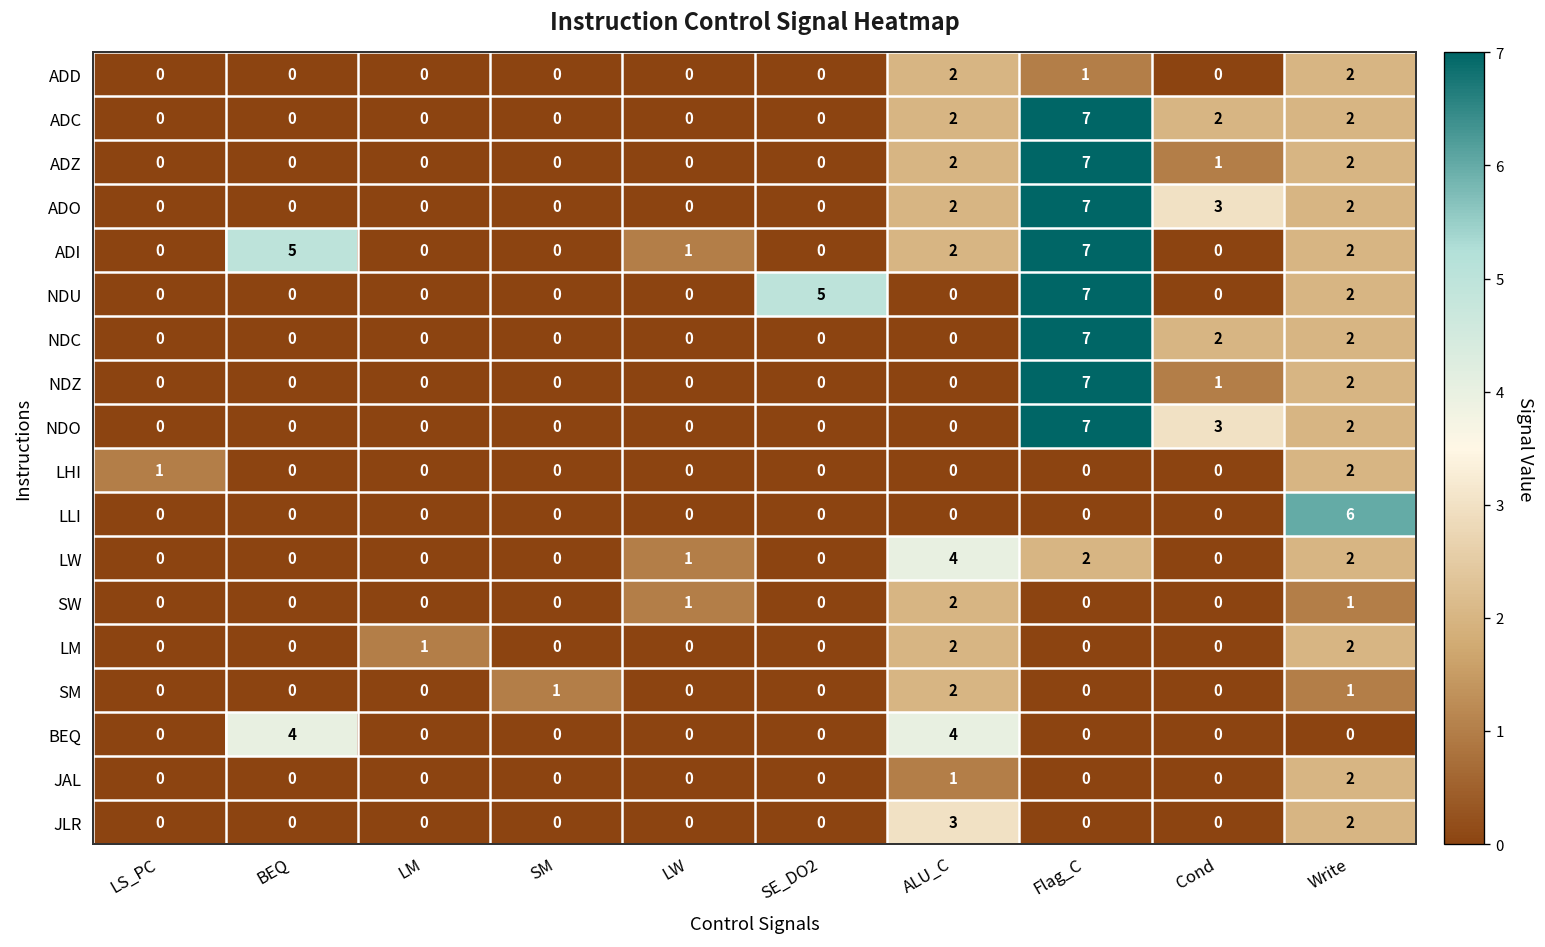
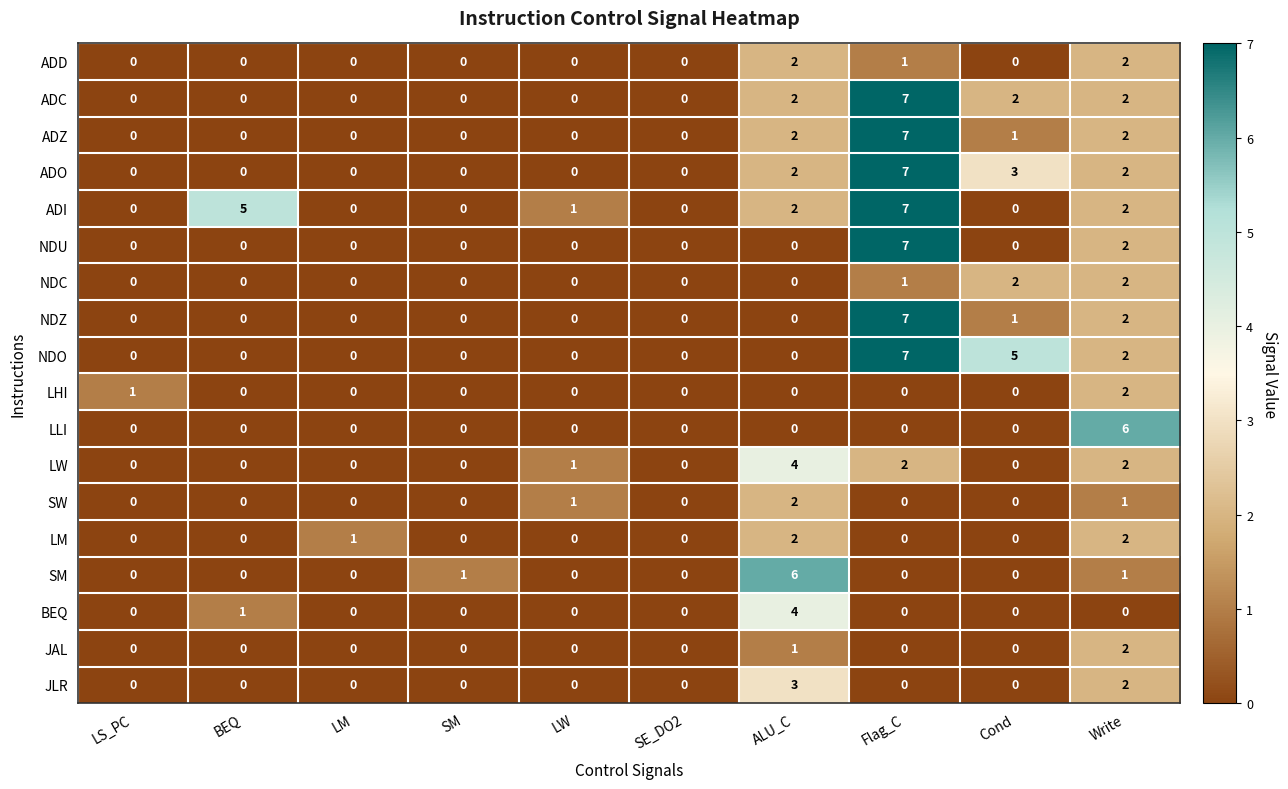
  {
    "ADD": {
      "LS_PC": 0,
      "BEQ": 0,
      "LM": 0,
      "SM": 0,
      "LW": 0,
      "SE_DO2": 0,
      "ALU_C": 2,
      "Flag_C": 1,
      "Cond": 0,
      "Write": 2
    },
    "ADC": {
      "LS_PC": 0,
      "BEQ": 0,
      "LM": 0,
      "SM": 0,
      "LW": 0,
      "SE_DO2": 0,
      "ALU_C": 2,
      "Flag_C": 7,
      "Cond": 2,
      "Write": 2
    },
    "ADZ": {
      "LS_PC": 0,
      "BEQ": 0,
      "LM": 0,
      "SM": 0,
      "LW": 0,
      "SE_DO2": 0,
      "ALU_C": 2,
      "Flag_C": 7,
      "Cond": 1,
      "Write": 2
    },
    "ADO": {
      "LS_PC": 0,
      "BEQ": 0,
      "LM": 0,
      "SM": 0,
      "LW": 0,
      "SE_DO2": 0,
      "ALU_C": 2,
      "Flag_C": 7,
      "Cond": 3,
      "Write": 2
    },
    "ADI": {
      "LS_PC": 0,
      "BEQ": 5,
      "LM": 0,
      "SM": 0,
      "LW": 1,
      "SE_DO2": 0,
      "ALU_C": 2,
      "Flag_C": 7,
      "Cond": 0,
      "Write": 2
    },
    "NDU": {
      "LS_PC": 0,
      "BEQ": 0,
      "LM": 0,
      "SM": 0,
      "LW": 0,
-     "SE_DO2": 5,
+     "SE_DO2": 0,
      "ALU_C": 0,
      "Flag_C": 7,
      "Cond": 0,
      "Write": 2
    },
    "NDC": {
      "LS_PC": 0,
      "BEQ": 0,
      "LM": 0,
      "SM": 0,
      "LW": 0,
      "SE_DO2": 0,
      "ALU_C": 0,
-     "Flag_C": 7,
+     "Flag_C": 1,
      "Cond": 2,
      "Write": 2
    },
    "NDZ": {
      "LS_PC": 0,
      "BEQ": 0,
      "LM": 0,
      "SM": 0,
      "LW": 0,
      "SE_DO2": 0,
      "ALU_C": 0,
      "Flag_C": 7,
      "Cond": 1,
      "Write": 2
    },
    "NDO": {
      "LS_PC": 0,
      "BEQ": 0,
      "LM": 0,
      "SM": 0,
      "LW": 0,
      "SE_DO2": 0,
      "ALU_C": 0,
      "Flag_C": 7,
-     "Cond": 3,
+     "Cond": 5,
      "Write": 2
    },
    "LHI": {
      "LS_PC": 1,
      "BEQ": 0,
      "LM": 0,
      "SM": 0,
      "LW": 0,
      "SE_DO2": 0,
      "ALU_C": 0,
      "Flag_C": 0,
      "Cond": 0,
      "Write": 2
    },
    "LLI": {
      "LS_PC": 0,
      "BEQ": 0,
      "LM": 0,
      "SM": 0,
      "LW": 0,
      "SE_DO2": 0,
      "ALU_C": 0,
      "Flag_C": 0,
      "Cond": 0,
      "Write": 6
    },
    "LW": {
      "LS_PC": 0,
      "BEQ": 0,
      "LM": 0,
      "SM": 0,
      "LW": 1,
      "SE_DO2": 0,
      "ALU_C": 4,
      "Flag_C": 2,
      "Cond": 0,
      "Write": 2
    },
    "SW": {
      "LS_PC": 0,
      "BEQ": 0,
      "LM": 0,
      "SM": 0,
      "LW": 1,
      "SE_DO2": 0,
      "ALU_C": 2,
      "Flag_C": 0,
      "Cond": 0,
      "Write": 1
    },
    "LM": {
      "LS_PC": 0,
      "BEQ": 0,
      "LM": 1,
      "SM": 0,
      "LW": 0,
      "SE_DO2": 0,
      "ALU_C": 2,
      "Flag_C": 0,
      "Cond": 0,
      "Write": 2
    },
    "SM": {
      "LS_PC": 0,
      "BEQ": 0,
      "LM": 0,
      "SM": 1,
      "LW": 0,
      "SE_DO2": 0,
-     "ALU_C": 2,
+     "ALU_C": 6,
      "Flag_C": 0,
      "Cond": 0,
      "Write": 1
    },
    "BEQ": {
      "LS_PC": 0,
-     "BEQ": 4,
+     "BEQ": 1,
      "LM": 0,
      "SM": 0,
      "LW": 0,
      "SE_DO2": 0,
      "ALU_C": 4,
      "Flag_C": 0,
      "Cond": 0,
      "Write": 0
    },
    "JAL": {
      "LS_PC": 0,
      "BEQ": 0,
      "LM": 0,
      "SM": 0,
      "LW": 0,
      "SE_DO2": 0,
      "ALU_C": 1,
      "Flag_C": 0,
      "Cond": 0,
      "Write": 2
    },
    "JLR": {
      "LS_PC": 0,
      "BEQ": 0,
      "LM": 0,
      "SM": 0,
      "LW": 0,
      "SE_DO2": 0,
      "ALU_C": 3,
      "Flag_C": 0,
      "Cond": 0,
      "Write": 2
    }
  }
